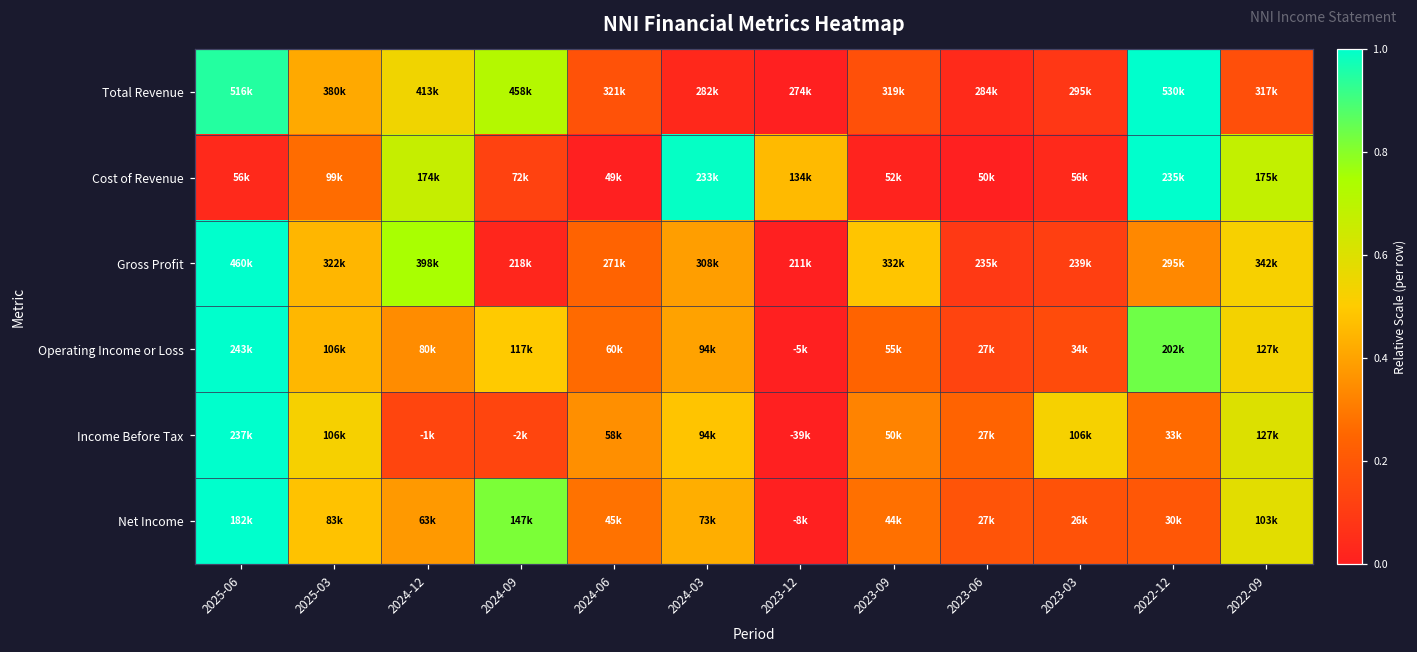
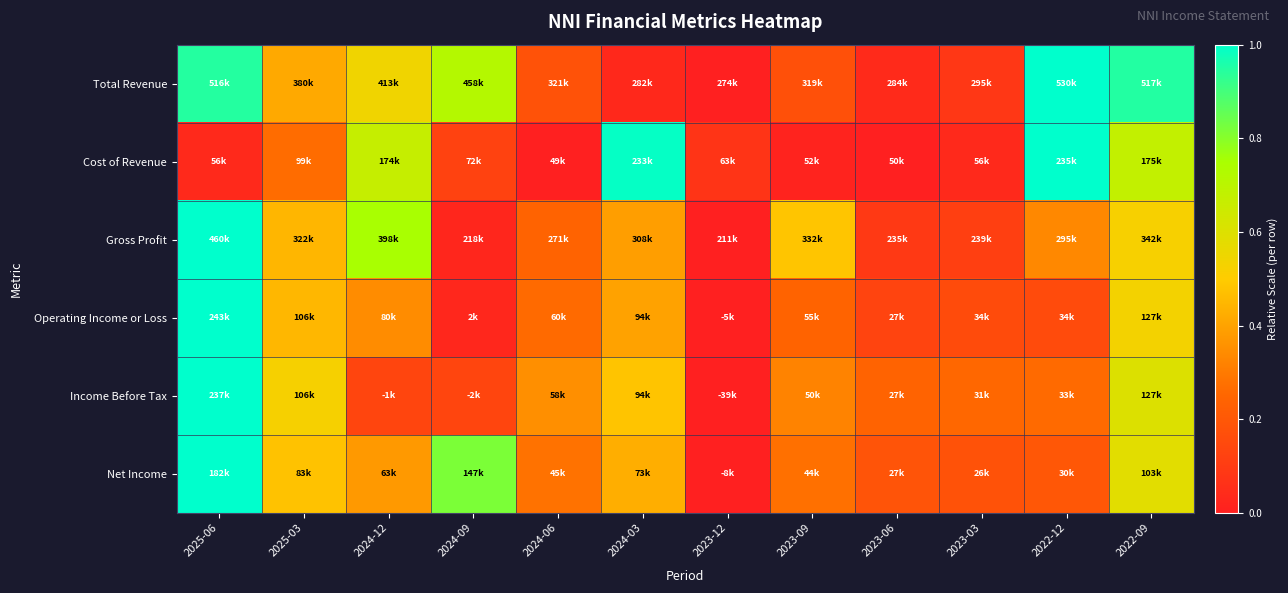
  {
    "Total Revenue": {
      "2025-06": "516k",
      "2025-03": "380k",
      "2024-12": "413k",
      "2024-09": "458k",
      "2024-06": "321k",
      "2024-03": "282k",
      "2023-12": "274k",
      "2023-09": "319k",
      "2023-06": "284k",
      "2023-03": "295k",
      "2022-12": "530k",
-     "2022-09": "317k"
+     "2022-09": "517k"
    },
    "Cost of Revenue": {
      "2025-06": "56k",
      "2025-03": "99k",
      "2024-12": "174k",
      "2024-09": "72k",
      "2024-06": "49k",
      "2024-03": "233k",
-     "2023-12": "134k",
+     "2023-12": "63k",
      "2023-09": "52k",
      "2023-06": "50k",
      "2023-03": "56k",
      "2022-12": "235k",
      "2022-09": "175k"
    },
    "Gross Profit": {
      "2025-06": "460k",
      "2025-03": "322k",
      "2024-12": "398k",
      "2024-09": "218k",
      "2024-06": "271k",
      "2024-03": "308k",
      "2023-12": "211k",
      "2023-09": "332k",
      "2023-06": "235k",
      "2023-03": "239k",
      "2022-12": "295k",
      "2022-09": "342k"
    },
    "Operating Income or Loss": {
      "2025-06": "243k",
      "2025-03": "106k",
      "2024-12": "80k",
-     "2024-09": "117k",
+     "2024-09": "2k",
      "2024-06": "60k",
      "2024-03": "94k",
      "2023-12": "-5k",
      "2023-09": "55k",
      "2023-06": "27k",
      "2023-03": "34k",
-     "2022-12": "202k",
+     "2022-12": "34k",
      "2022-09": "127k"
    },
    "Income Before Tax": {
      "2025-06": "237k",
      "2025-03": "106k",
      "2024-12": "-1k",
      "2024-09": "-2k",
      "2024-06": "58k",
      "2024-03": "94k",
      "2023-12": "-39k",
      "2023-09": "50k",
      "2023-06": "27k",
-     "2023-03": "106k",
+     "2023-03": "31k",
      "2022-12": "33k",
      "2022-09": "127k"
    },
    "Net Income": {
      "2025-06": "182k",
      "2025-03": "83k",
      "2024-12": "63k",
      "2024-09": "147k",
      "2024-06": "45k",
      "2024-03": "73k",
      "2023-12": "-8k",
      "2023-09": "44k",
      "2023-06": "27k",
      "2023-03": "26k",
      "2022-12": "30k",
      "2022-09": "103k"
    }
  }
